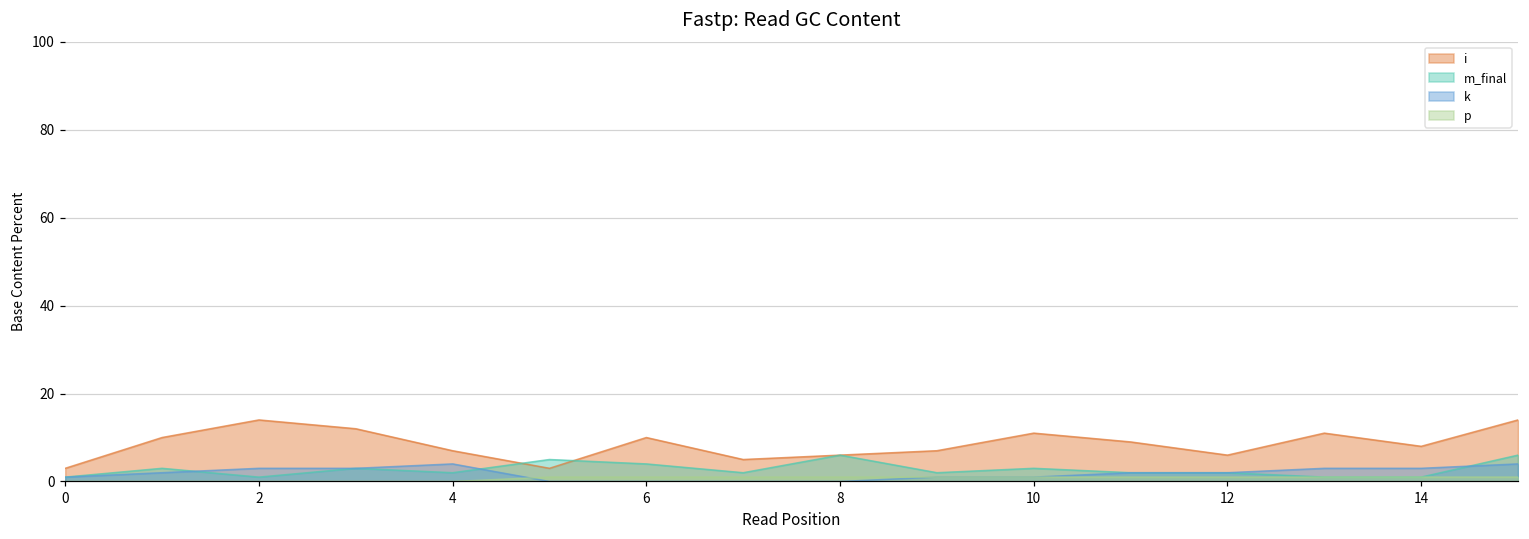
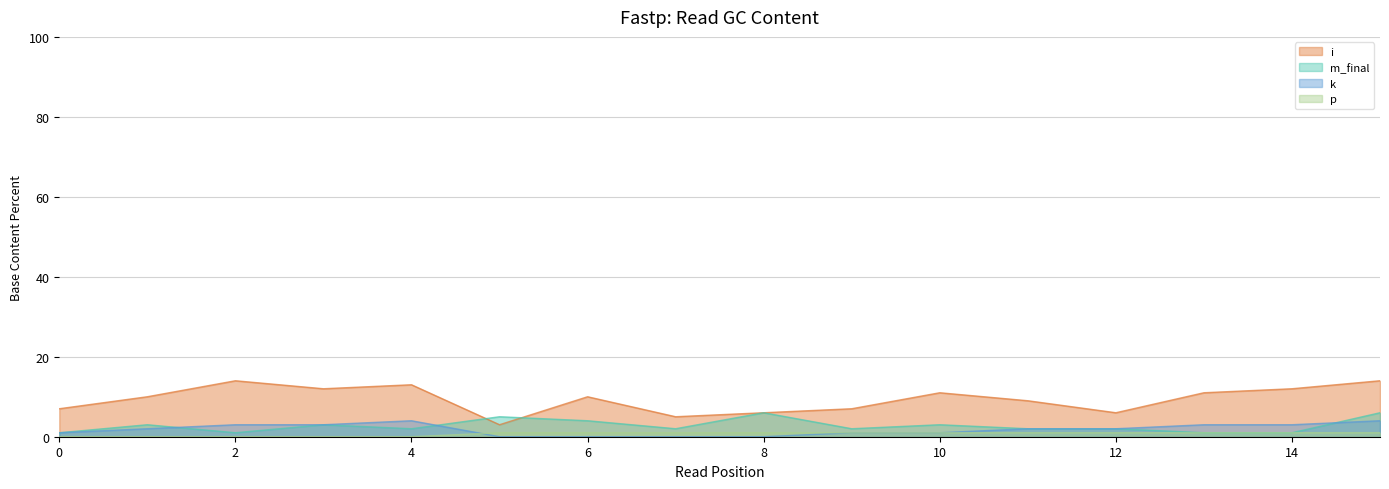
  {
    "i": {
-     "0": 3,
+     "0": 7,
      "2": 14,
-     "4": 7,
+     "4": 13,
      "6": 10,
      "10": 11,
      "12": 6,
-     "14": 8
+     "14": 12
    },
    "p": {
      "0": 0,
      "2": 0,
      "4": 0,
      "6": 1,
      "8": 1,
      "12": 1
    }
  }
